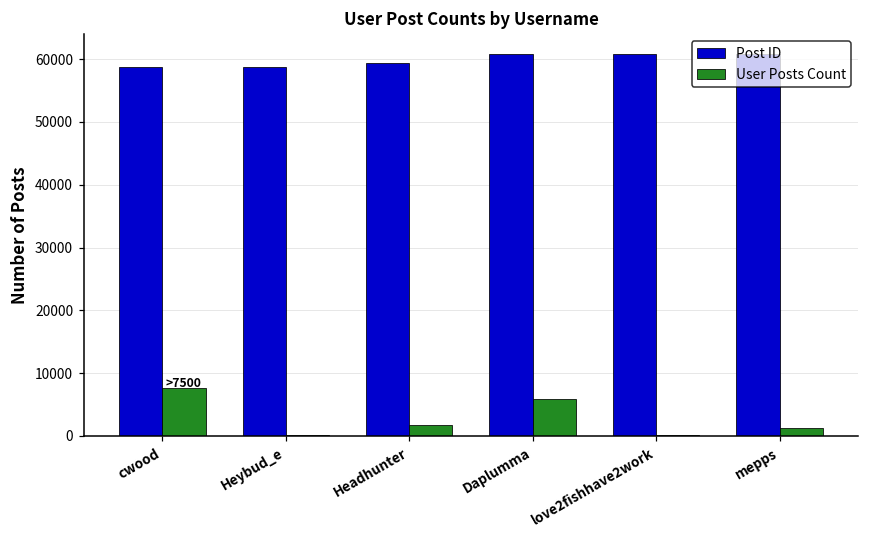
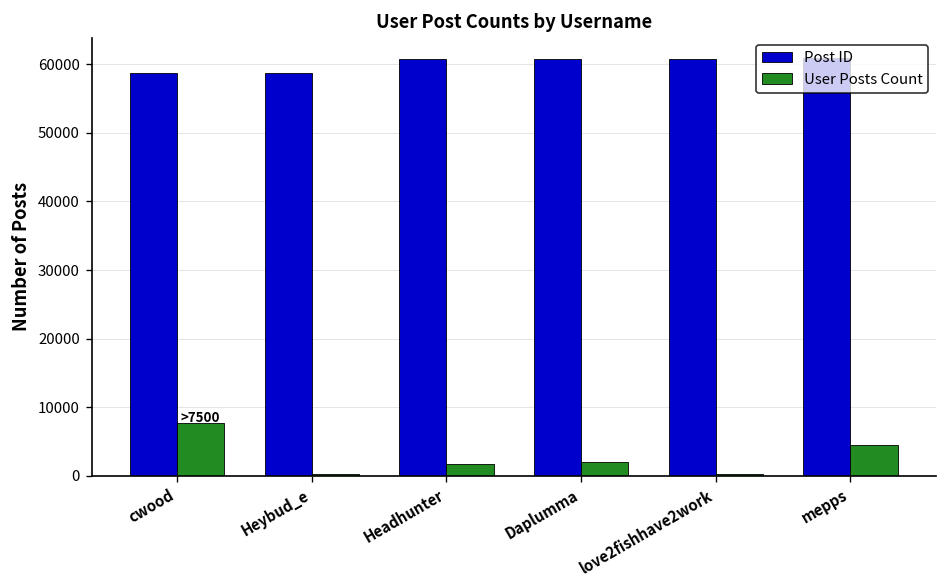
  {
    "Post ID": {
      "cwood": 59000,
      "Heybud_e": 59000,
-     "Headhunter": 59000,
+     "Headhunter": 61000,
      "Daplumma": 61000,
      "love2fishhave2work": 61000
    },
    "User Posts Count": {
      "Headhunter": 2000,
-     "Daplumma": 6000,
-     "mepps": 1000
+     "Daplumma": 2000,
+     "mepps": 4000
    }
  }
